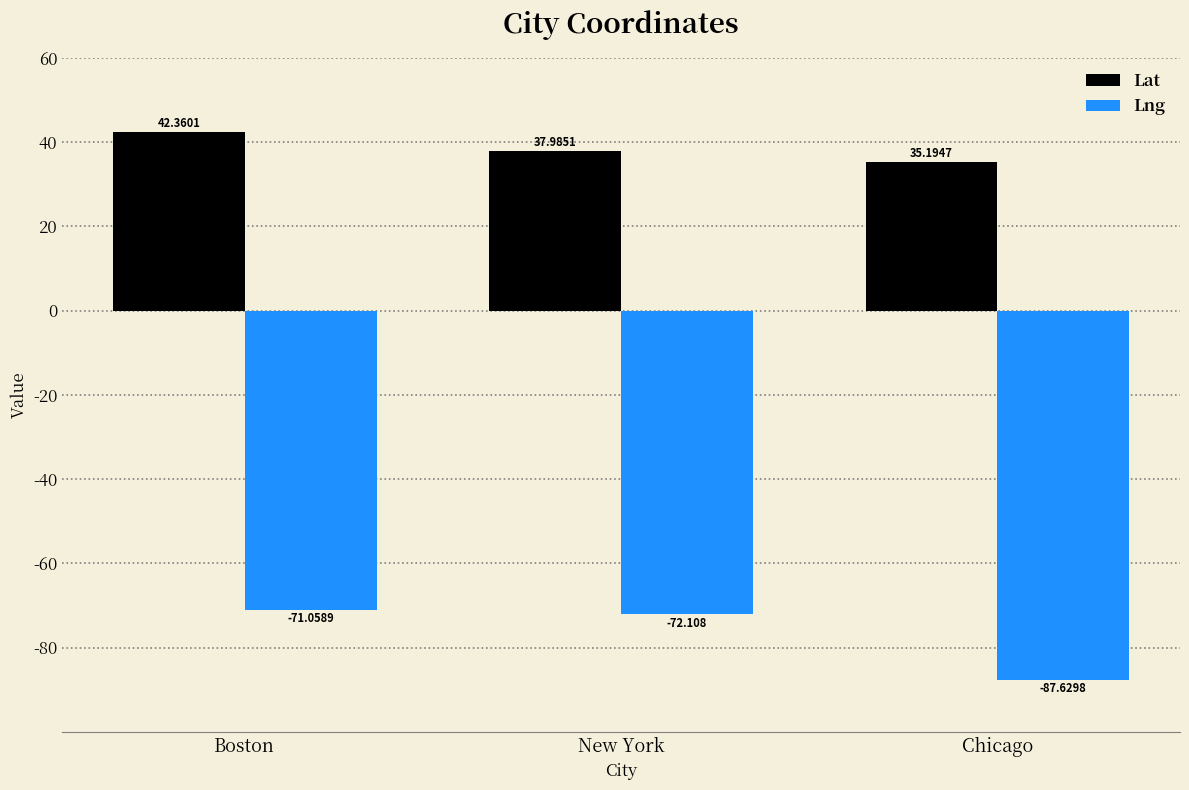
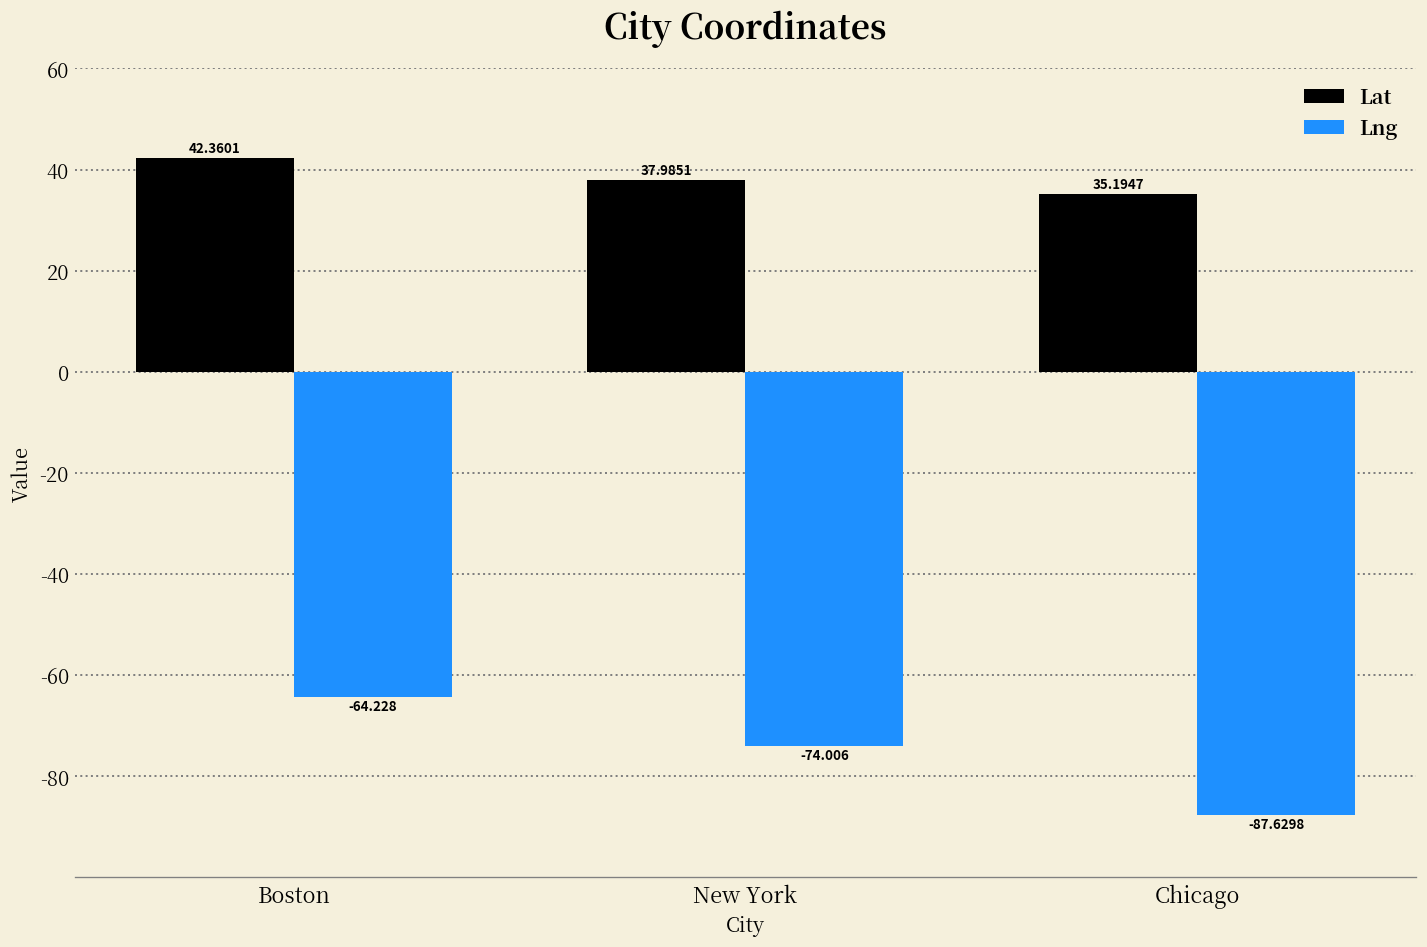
  {
    "Lat": {
      "Boston": 42.3601,
      "New York": 37.9851,
      "Chicago": 35.1947
    },
    "Lng": {
-     "Boston": -71.0589,
-     "New York": -72.108,
+     "Boston": -64.228,
+     "New York": -74.006,
      "Chicago": -87.6298
    }
  }
